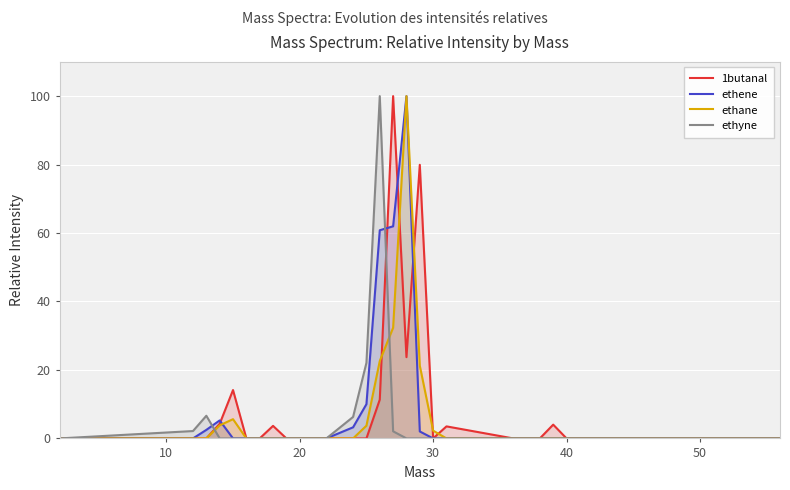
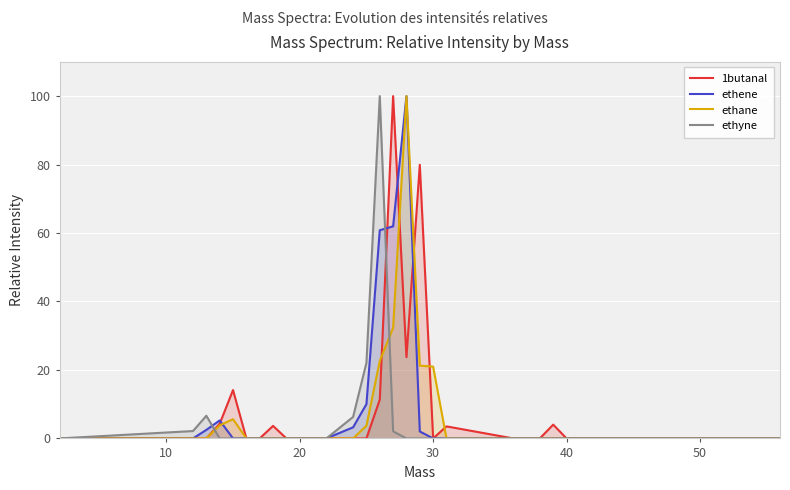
  {
    "ethane": {
-     "30": 2
+     "30": 21
    }
  }
